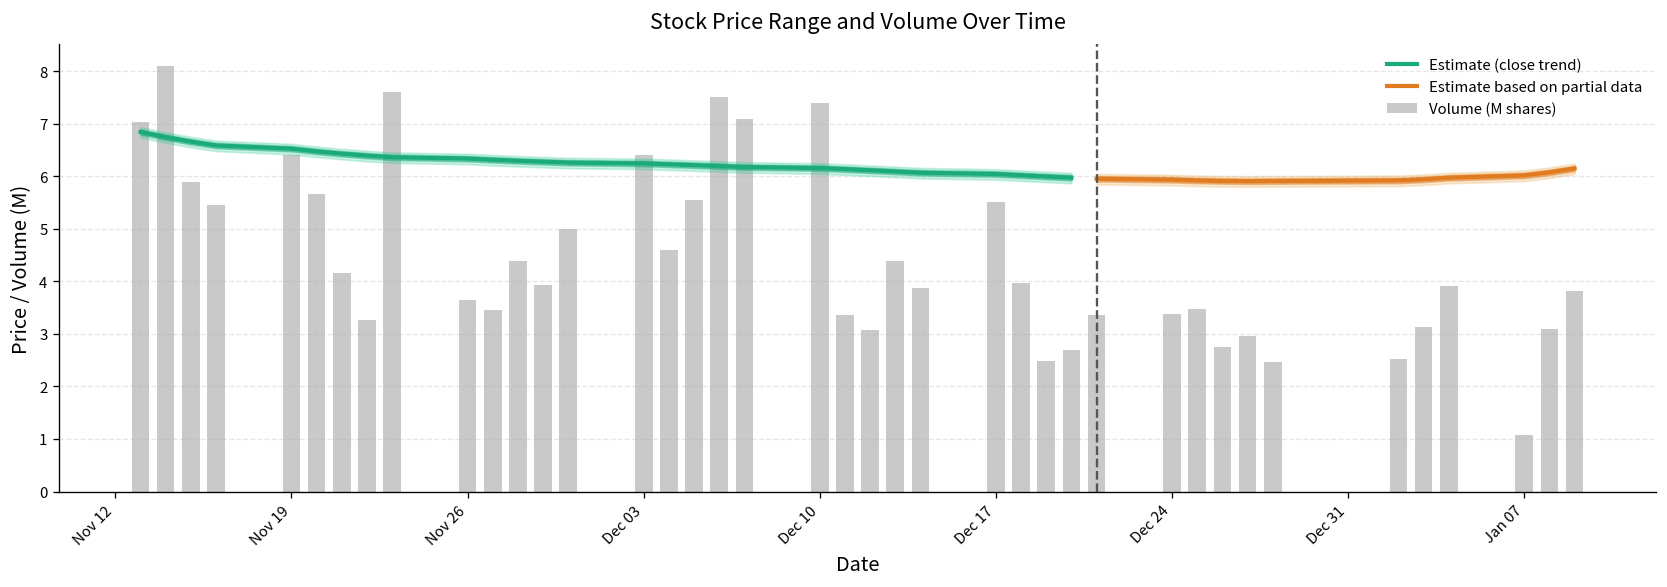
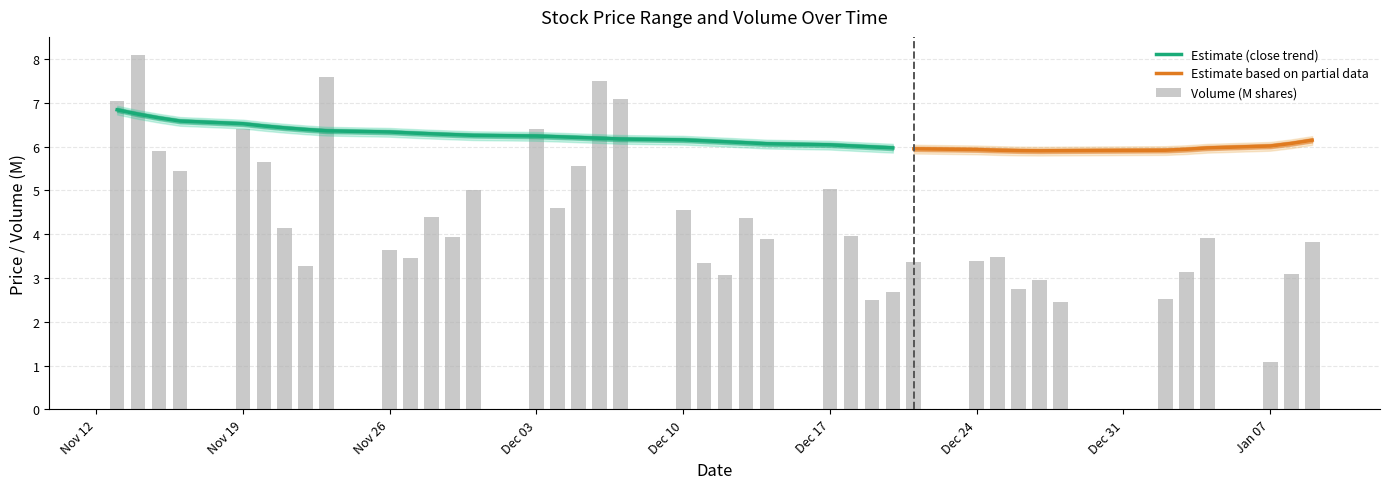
  {
    "Volume (M shares)": {
      "Nov 19": 6.4,
      "Nov 26": 3.7,
      "Dec 03": 6.4,
-     "Dec 10": 7.4,
-     "Dec 17": 5.5,
+     "Dec 10": 4.6,
+     "Dec 17": 5.0,
      "Dec 24": 3.4,
      "Jan 07": 1.1
    }
  }
